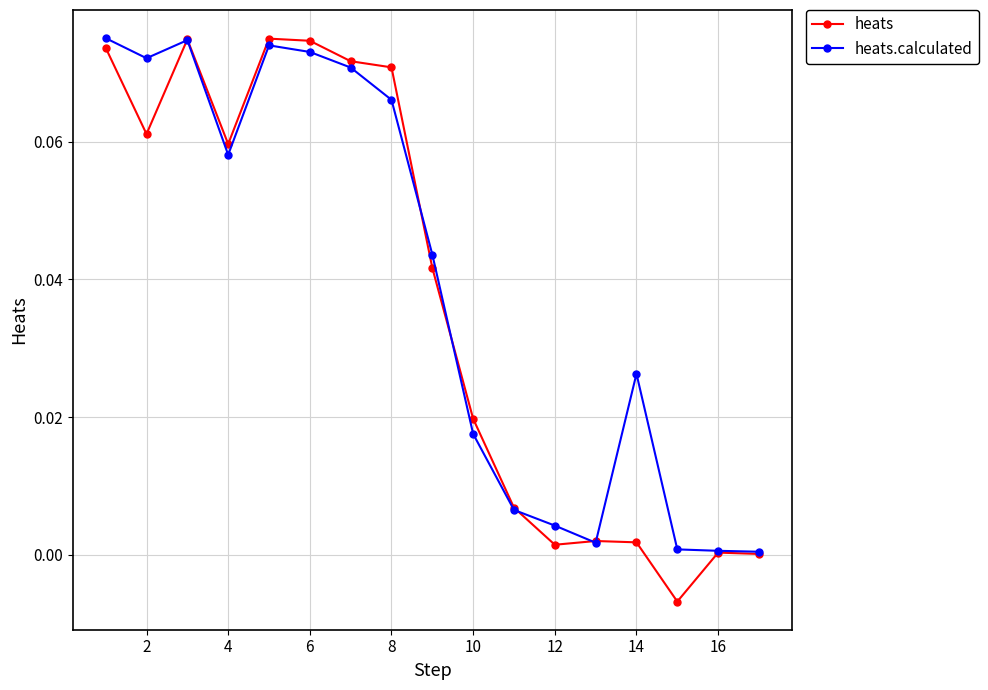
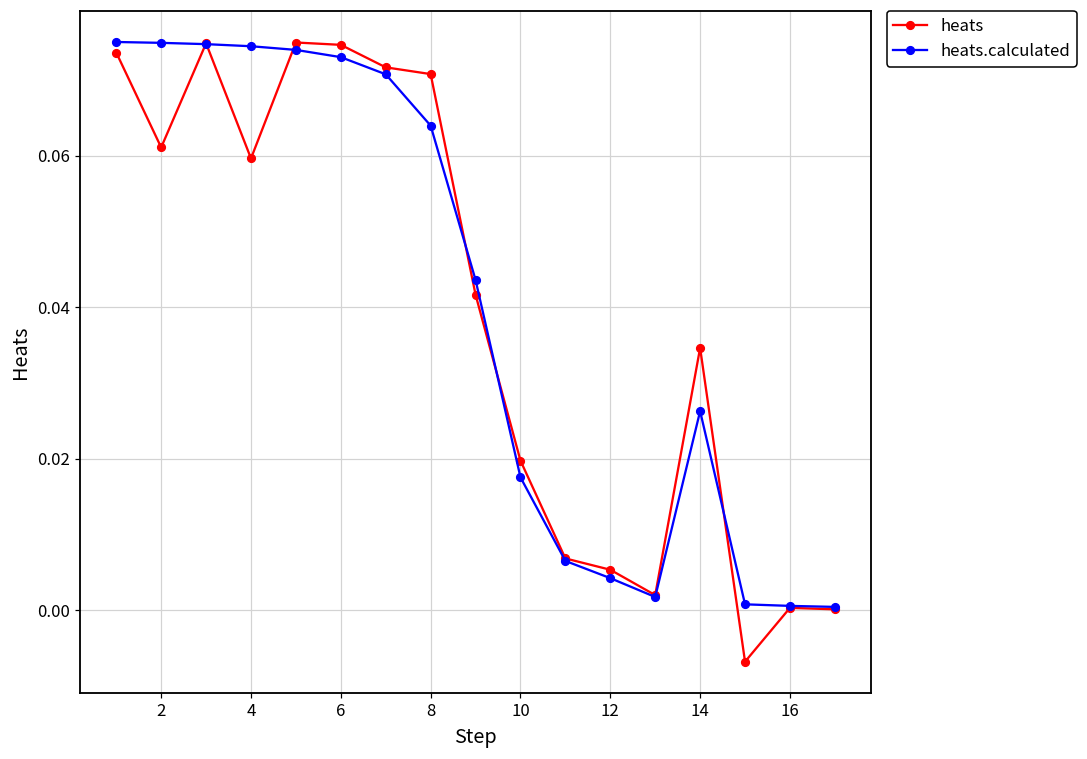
  {
    "heats": {
      "2": 0.061,
      "4": 0.060,
      "6": 0.075,
      "8": 0.071,
      "10": 0.020,
-     "12": 0.001,
-     "14": 0.002
+     "12": 0.005,
+     "14": 0.035
    },
    "heats.calculated": {
-     "2": 0.072,
-     "4": 0.058,
+     "2": 0.075,
+     "4": 0.074,
      "6": 0.073,
-     "8": 0.066,
+     "8": 0.064,
      "10": 0.018,
      "12": 0.004,
      "14": 0.026
    }
  }
